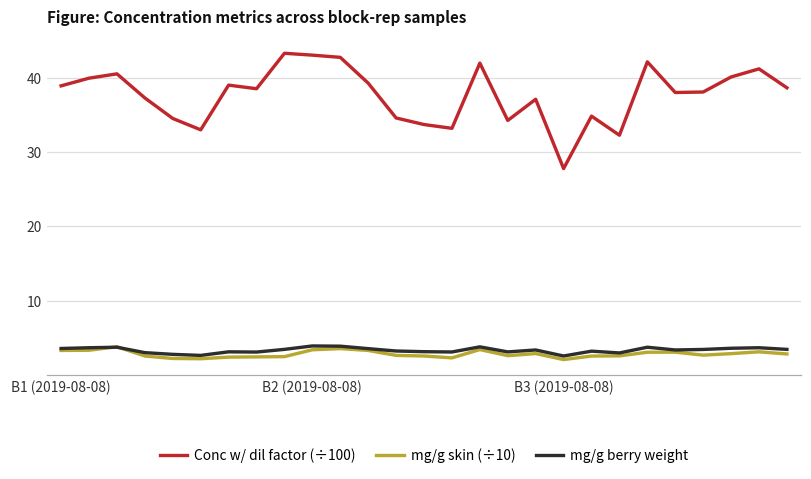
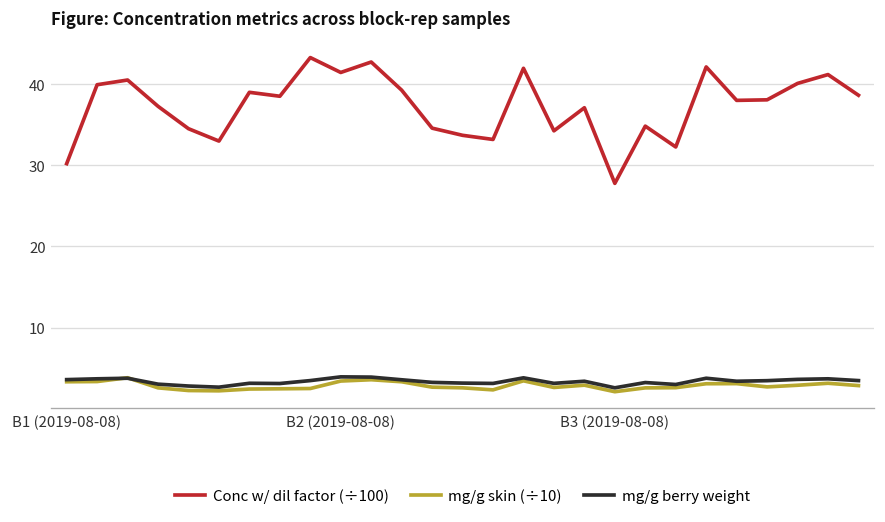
  {
    "Conc w/ dil factor (÷100)": {
-     "B1 (2019-08-08)": 39,
-     "B2 (2019-08-08)": 43,
+     "B1 (2019-08-08)": 30,
+     "B2 (2019-08-08)": 41,
      "B3 (2019-08-08)": 28
    },
    "mg/g skin (÷10)": {
      "B2 (2019-08-08)": 3,
      "B3 (2019-08-08)": 2
    },
    "mg/g berry weight": {
      "B2 (2019-08-08)": 4,
      "B3 (2019-08-08)": 3
    }
  }
